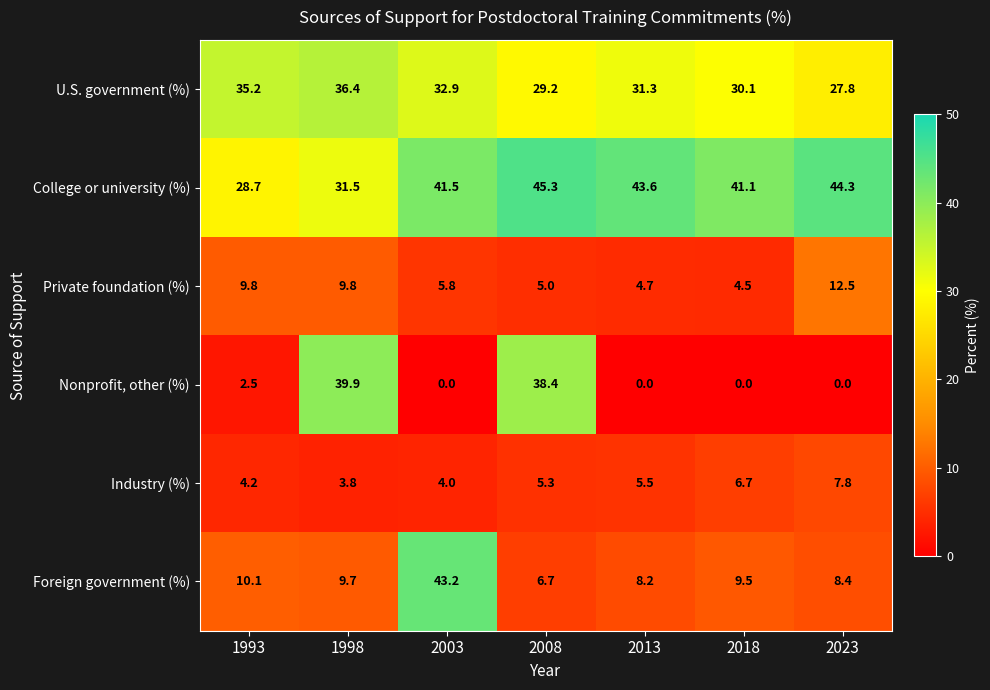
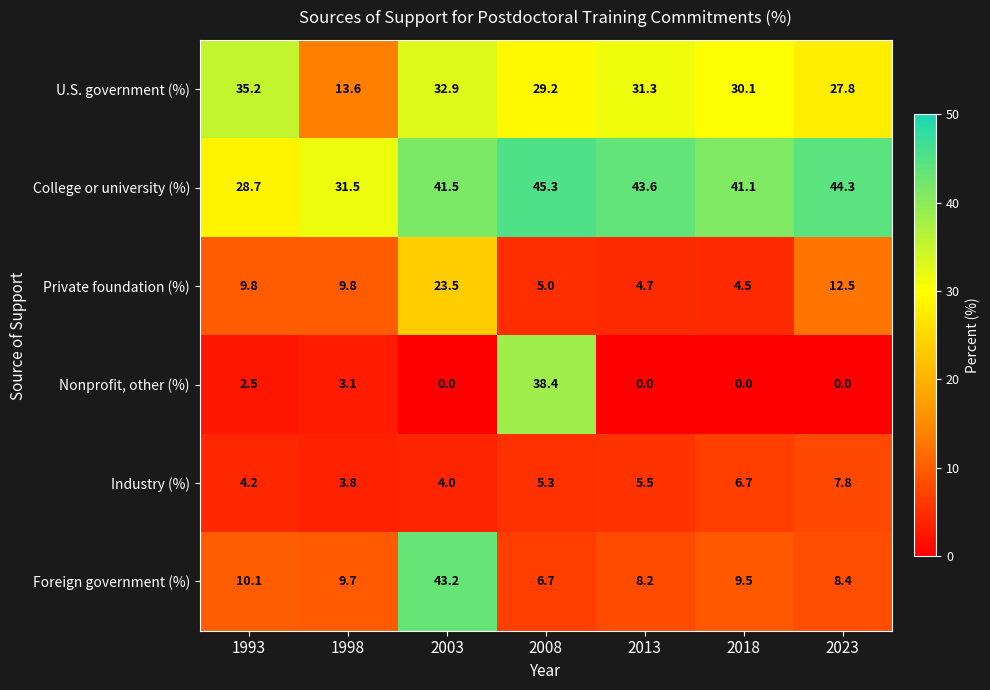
  {
    "U.S. government (%)": {
      "1993": 35.2,
-     "1998": 36.4,
+     "1998": 13.6,
      "2003": 32.9,
      "2008": 29.2,
      "2013": 31.3,
      "2018": 30.1,
      "2023": 27.8
    },
    "College or university (%)": {
      "1993": 28.7,
      "1998": 31.5,
      "2003": 41.5,
      "2008": 45.3,
      "2013": 43.6,
      "2018": 41.1,
      "2023": 44.3
    },
    "Private foundation (%)": {
      "1993": 9.8,
      "1998": 9.8,
-     "2003": 5.8,
+     "2003": 23.5,
      "2008": 5.0,
      "2013": 4.7,
      "2018": 4.5,
      "2023": 12.5
    },
    "Nonprofit, other (%)": {
      "1993": 2.5,
-     "1998": 39.9,
+     "1998": 3.1,
      "2003": 0.0,
      "2008": 38.4,
      "2013": 0.0,
      "2018": 0.0,
      "2023": 0.0
    },
    "Industry (%)": {
      "1993": 4.2,
      "1998": 3.8,
      "2003": 4.0,
      "2008": 5.3,
      "2013": 5.5,
      "2018": 6.7,
      "2023": 7.8
    },
    "Foreign government (%)": {
      "1993": 10.1,
      "1998": 9.7,
      "2003": 43.2,
      "2008": 6.7,
      "2013": 8.2,
      "2018": 9.5,
      "2023": 8.4
    }
  }
